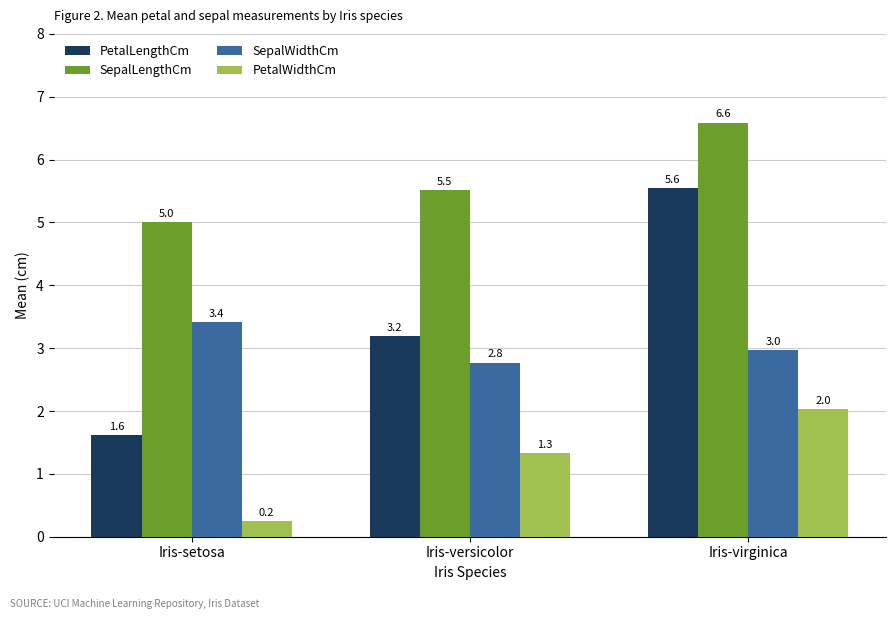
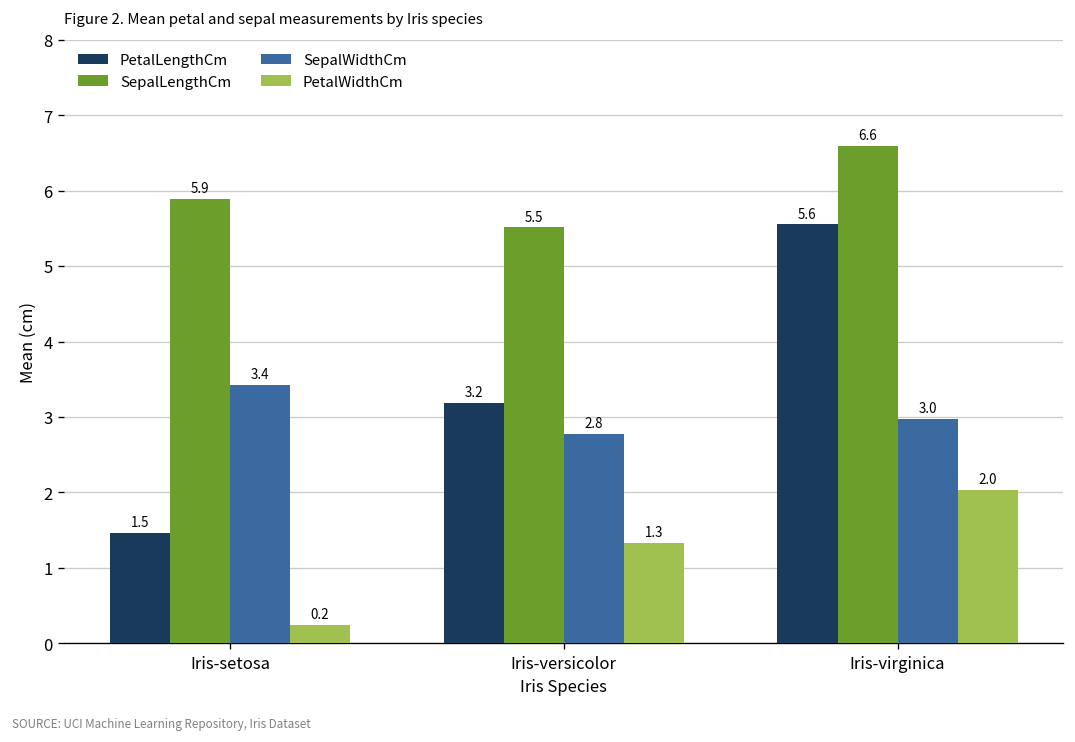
  {
    "PetalLengthCm": {
-     "Iris-setosa": 1.6,
+     "Iris-setosa": 1.5,
      "Iris-versicolor": 3.2,
      "Iris-virginica": 5.6
    },
    "SepalLengthCm": {
-     "Iris-setosa": 5.0,
+     "Iris-setosa": 5.9,
      "Iris-versicolor": 5.5,
      "Iris-virginica": 6.6
    },
    "SepalWidthCm": {
      "Iris-setosa": 3.4,
      "Iris-versicolor": 2.8,
      "Iris-virginica": 3.0
    },
    "PetalWidthCm": {
      "Iris-setosa": 0.2,
      "Iris-versicolor": 1.3,
      "Iris-virginica": 2.0
    }
  }
